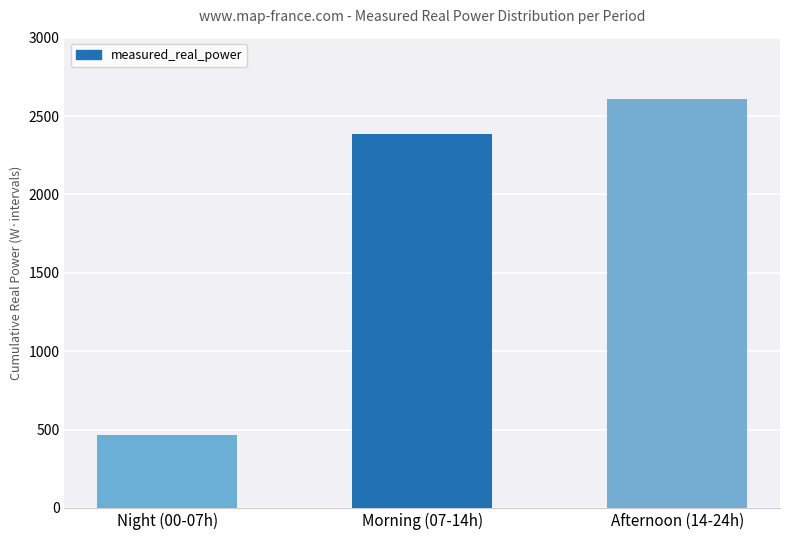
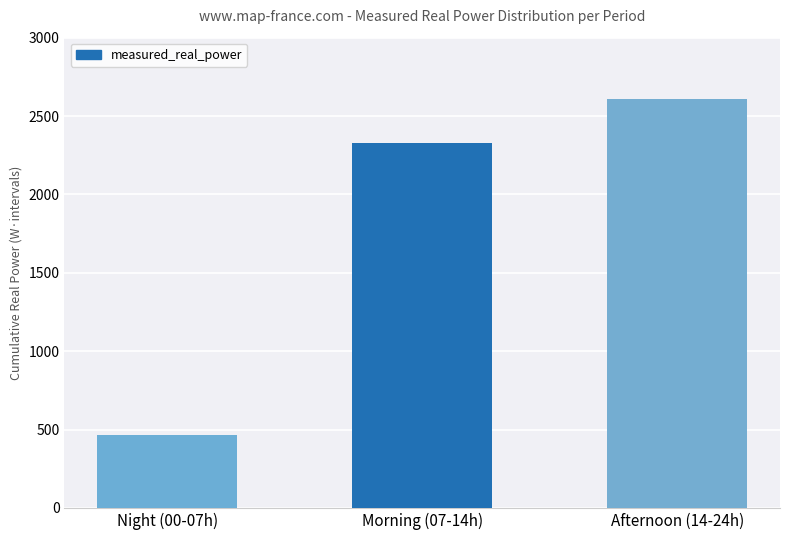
  {
    "Night (00-07h)": 470,
-   "Morning (07-14h)": 2390,
+   "Morning (07-14h)": 2330,
    "Afternoon (14-24h)": 2610
  }
